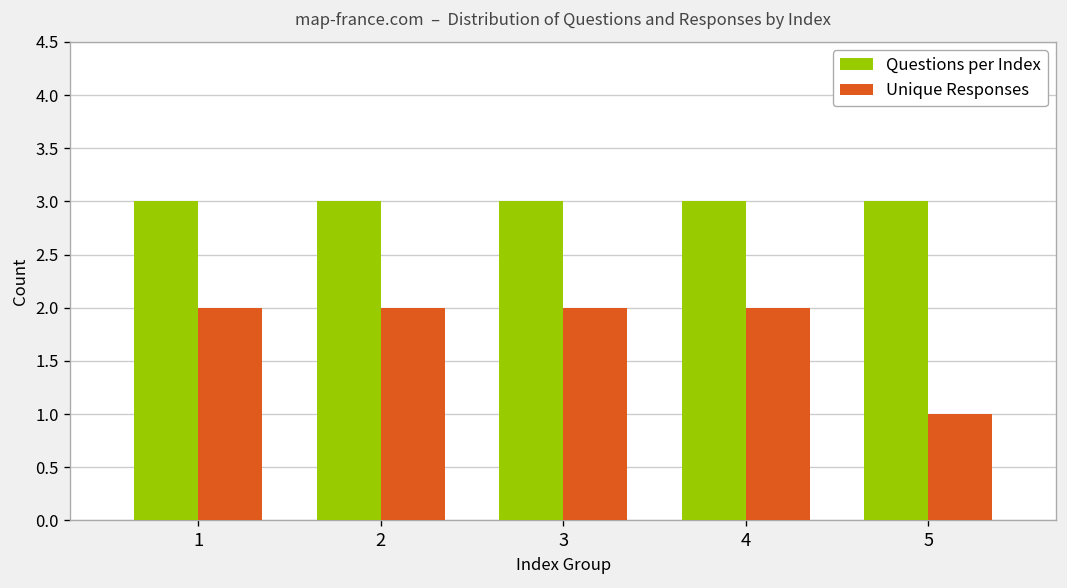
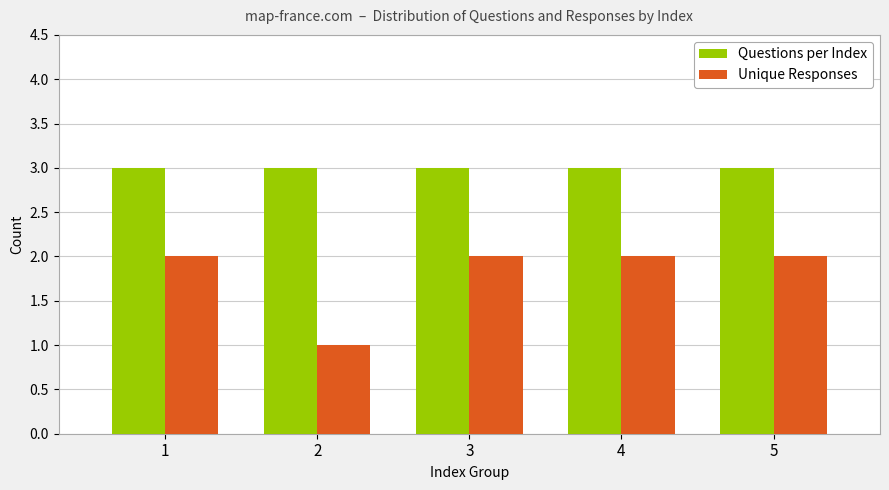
  {
    "Questions per Index": {
      "1": 3,
      "2": 3,
      "3": 3,
      "4": 3,
      "5": 3
    },
    "Unique Responses": {
      "1": 2,
-     "2": 2,
+     "2": 1,
      "3": 2,
      "4": 2,
-     "5": 1
+     "5": 2
    }
  }
